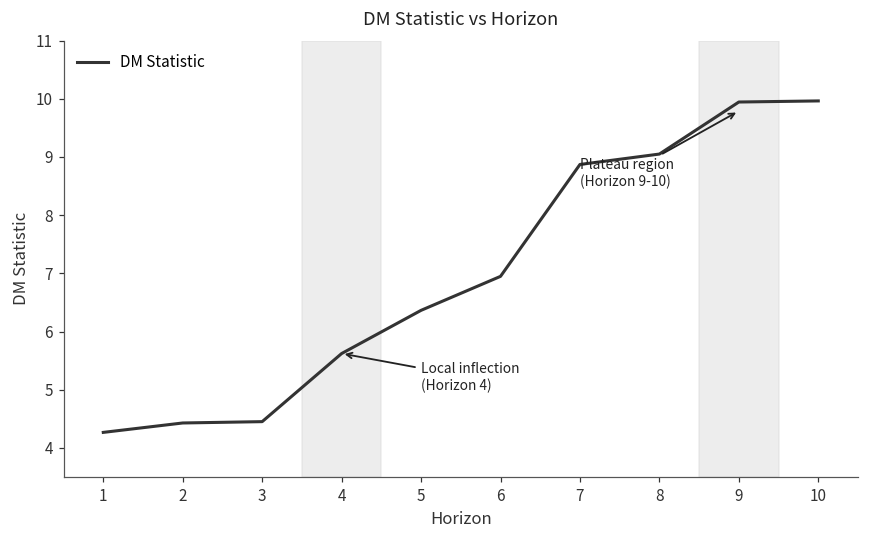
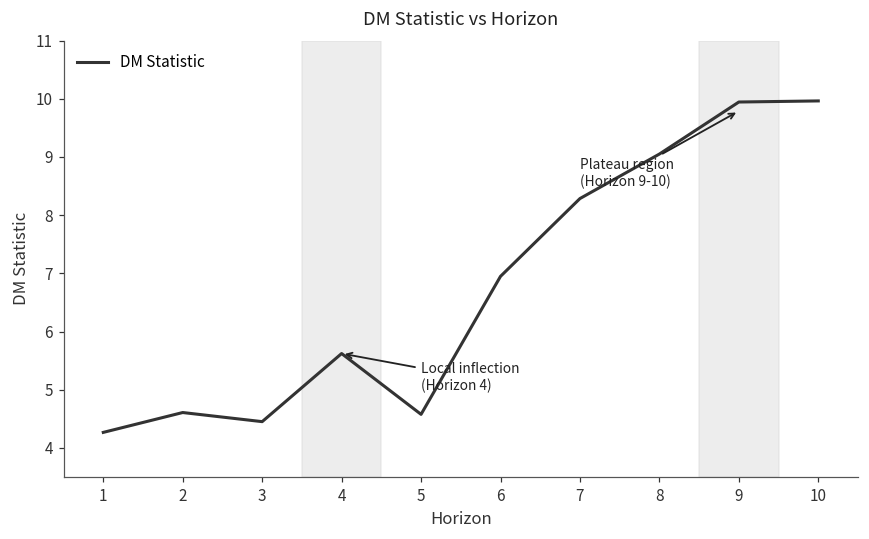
  {
    "1": 4.3,
-   "2": 4.4,
+   "2": 4.6,
    "3": 4.5,
-   "5": 6.4,
+   "5": 4.6,
    "6": 6.9,
-   "7": 8.9,
+   "7": 8.3,
    "9": 9.9,
    "10": 10.0
  }
